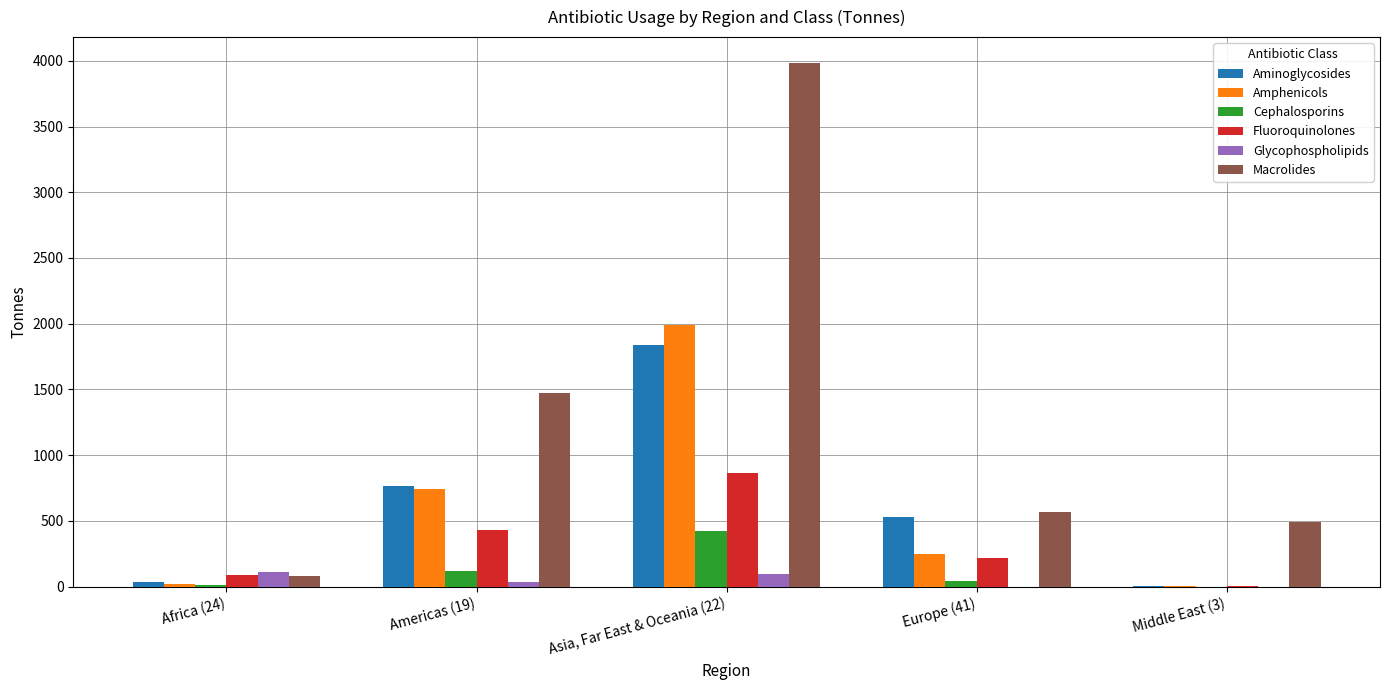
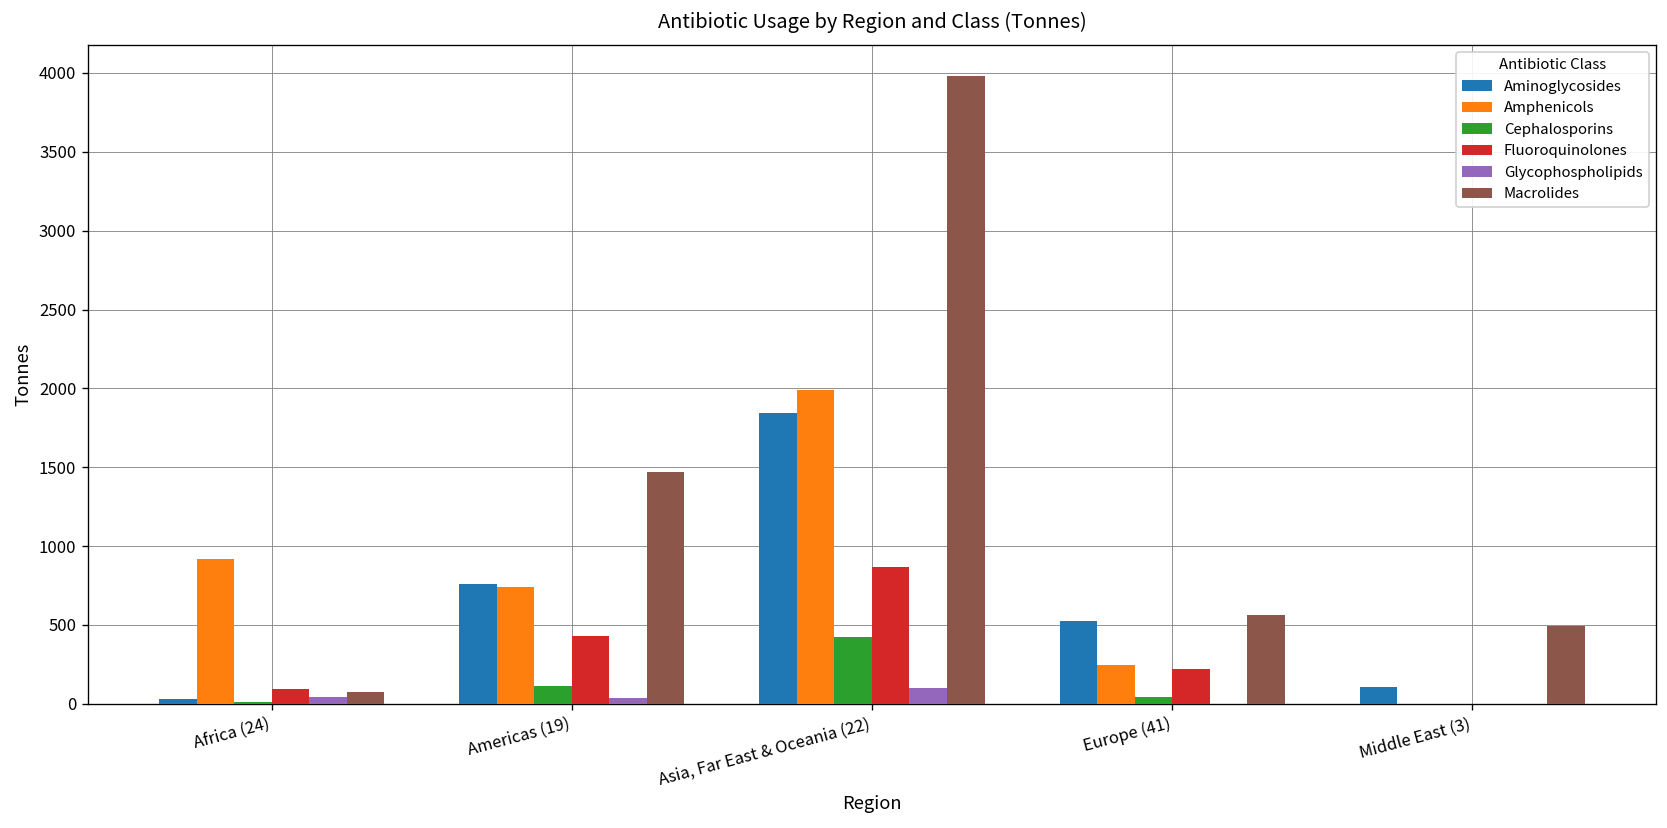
  {
    "Aminoglycosides": {
      "Africa (24)": 30,
      "Americas (19)": 760,
      "Asia, Far East & Oceania (22)": 1840,
      "Europe (41)": 530,
-     "Middle East (3)": 0
+     "Middle East (3)": 110
    },
    "Amphenicols": {
-     "Africa (24)": 20,
+     "Africa (24)": 920,
      "Americas (19)": 740,
      "Asia, Far East & Oceania (22)": 1990,
      "Europe (41)": 240
    },
    "Cephalosporins": {
      "Americas (19)": 120,
      "Asia, Far East & Oceania (22)": 420,
      "Europe (41)": 40
    },
    "Fluoroquinolones": {
      "Africa (24)": 90,
      "Americas (19)": 430,
      "Asia, Far East & Oceania (22)": 870,
      "Europe (41)": 220
    },
    "Glycophospholipids": {
-     "Africa (24)": 110,
+     "Africa (24)": 40,
      "Americas (19)": 30,
      "Asia, Far East & Oceania (22)": 100,
      "Middle East (3)": 0
    },
    "Macrolides": {
      "Africa (24)": 80,
      "Americas (19)": 1470,
      "Asia, Far East & Oceania (22)": 3980,
      "Europe (41)": 570,
      "Middle East (3)": 490
    }
  }
